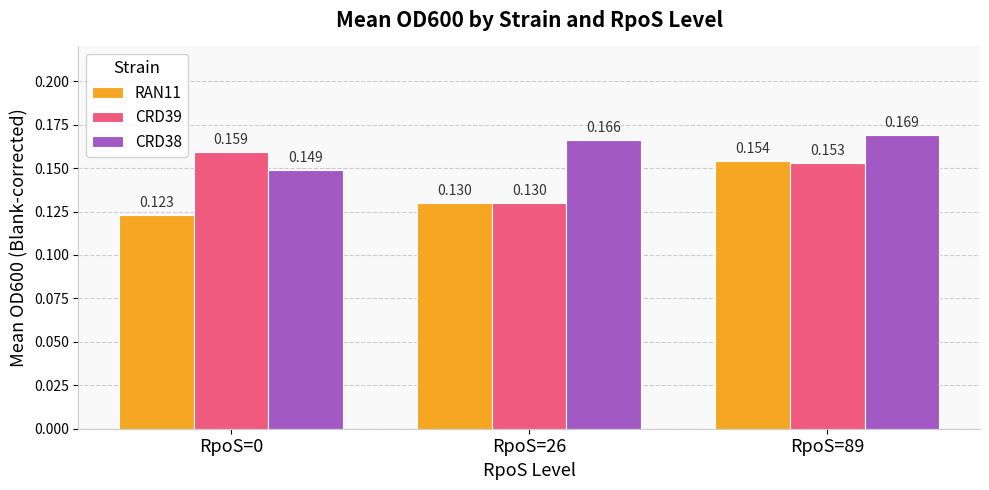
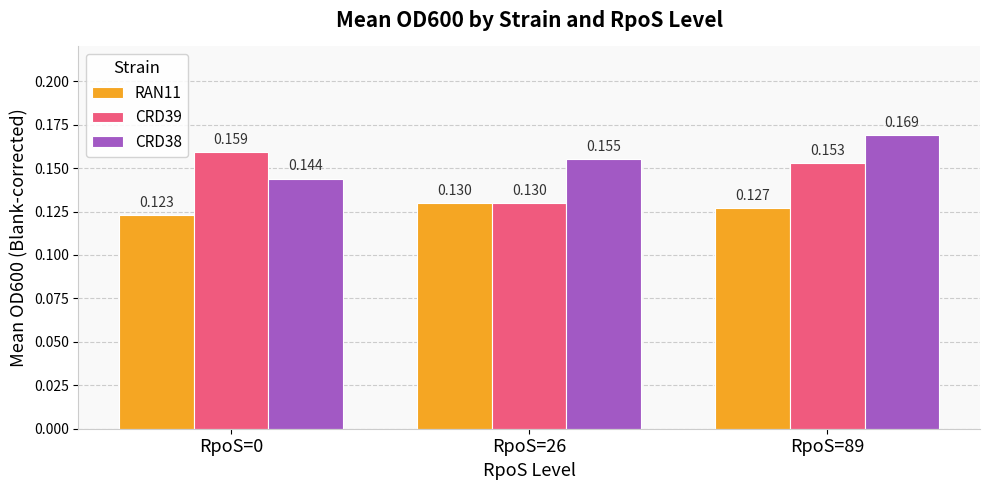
  {
    "RAN11": {
      "RpoS=0": 0.123,
      "RpoS=26": 0.130,
-     "RpoS=89": 0.154
+     "RpoS=89": 0.127
    },
    "CRD39": {
      "RpoS=0": 0.159,
      "RpoS=26": 0.130,
      "RpoS=89": 0.153
    },
    "CRD38": {
-     "RpoS=0": 0.149,
-     "RpoS=26": 0.166,
+     "RpoS=0": 0.144,
+     "RpoS=26": 0.155,
      "RpoS=89": 0.169
    }
  }
